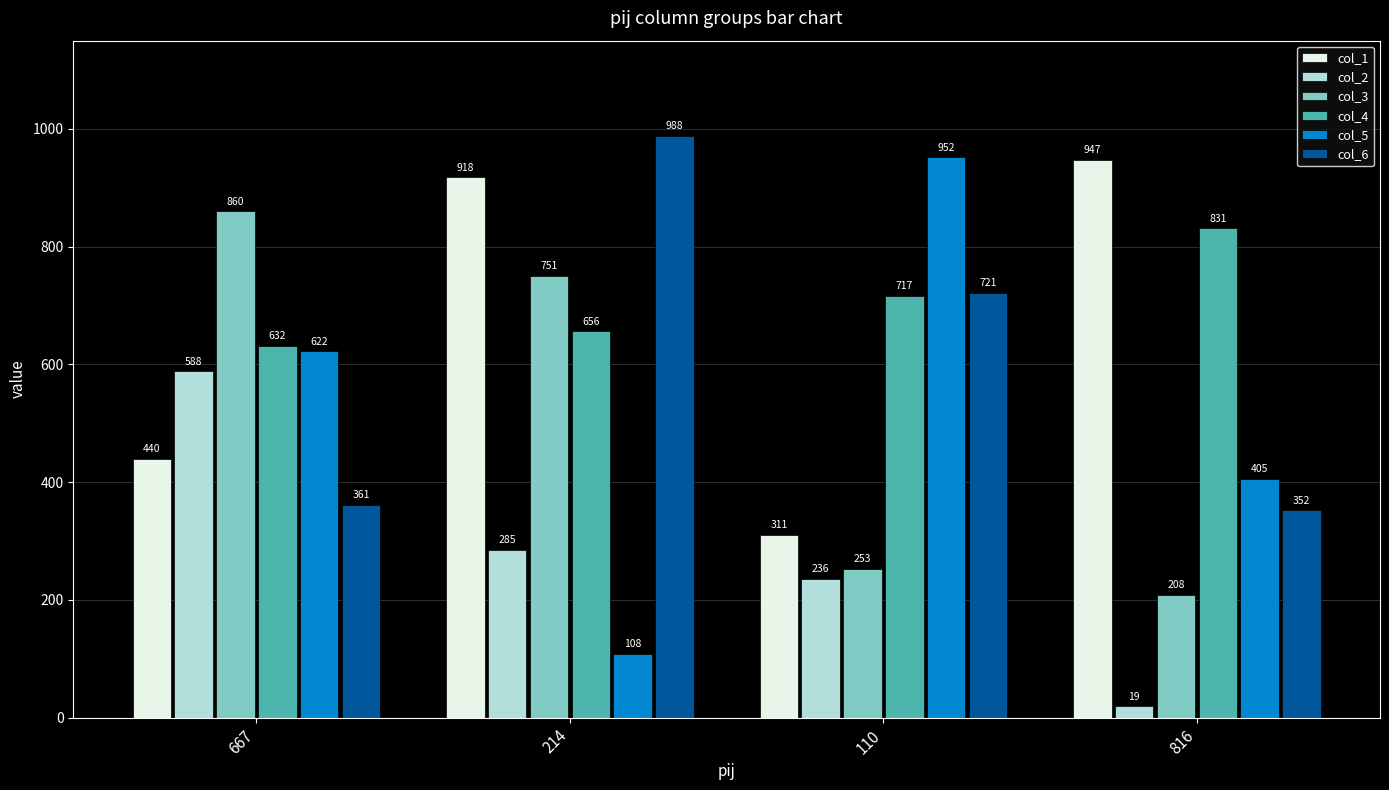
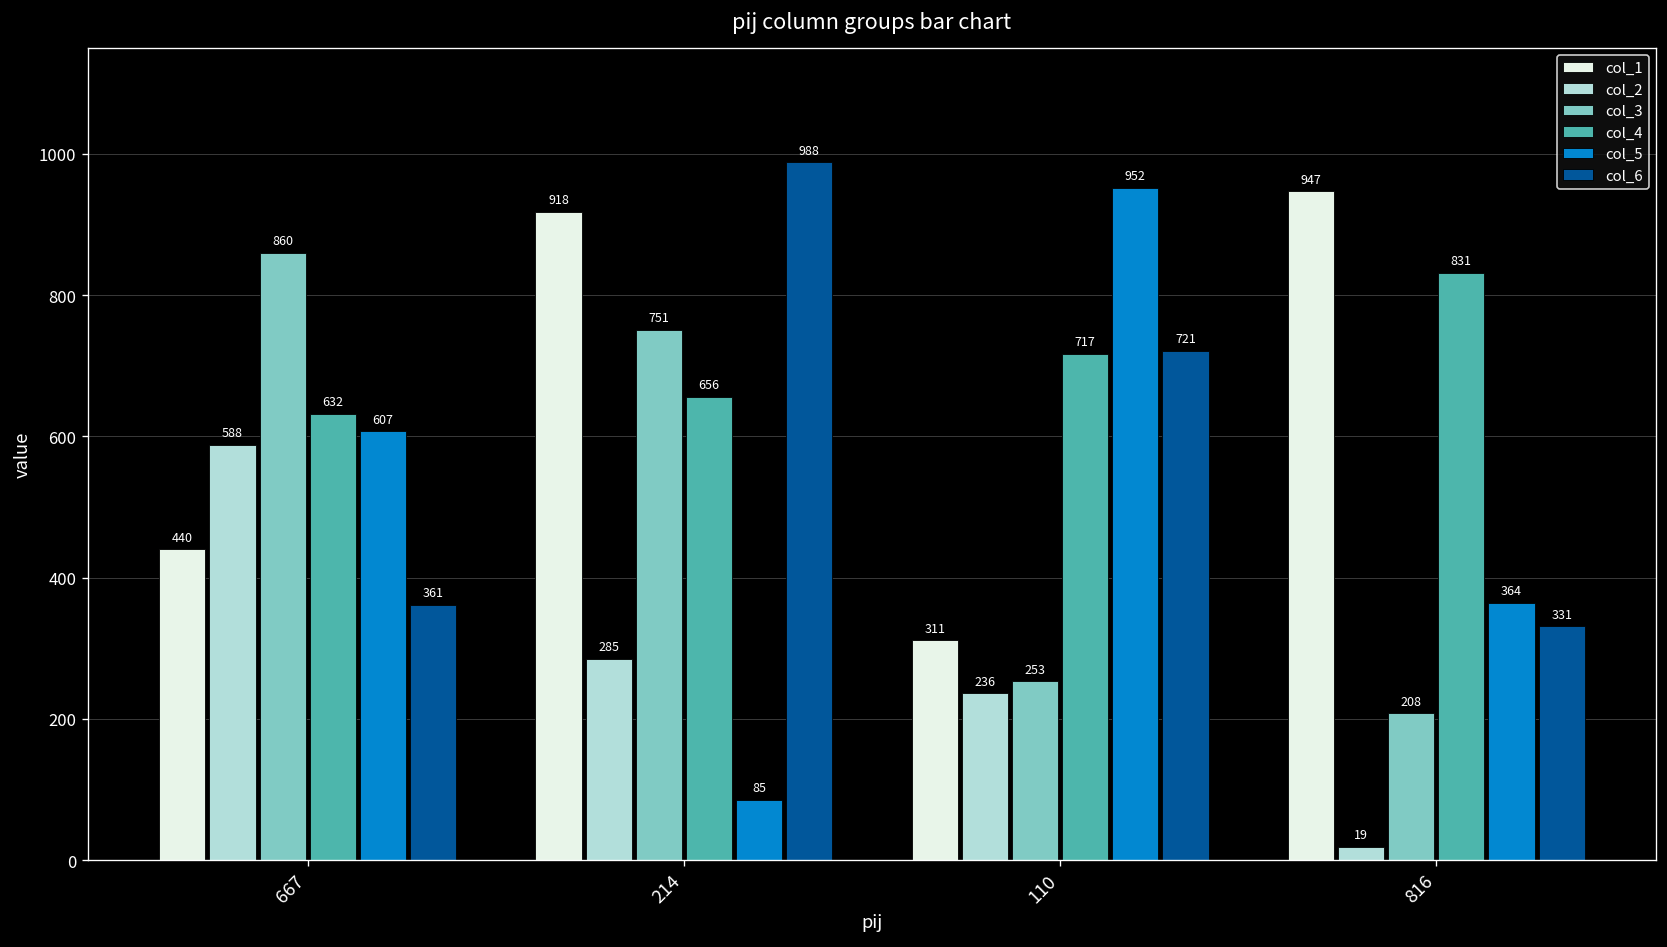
  {
    "col_4": {
      "667": 632,
      "214": 656,
      "110": 717,
      "816": 831
    },
    "col_5": {
-     "667": 622,
-     "214": 108,
+     "667": 607,
+     "214": 85,
      "110": 952,
-     "816": 405
+     "816": 364
    },
    "col_6": {
      "667": 361,
      "214": 988,
      "110": 721,
-     "816": 352
+     "816": 331
    }
  }
